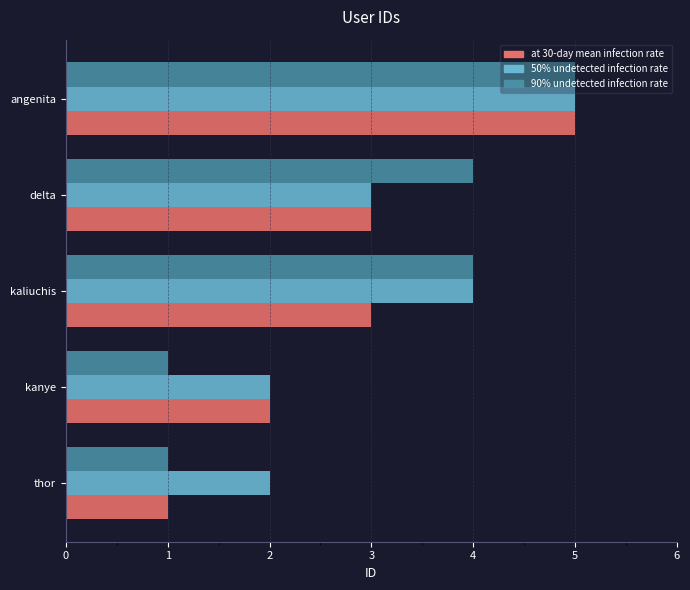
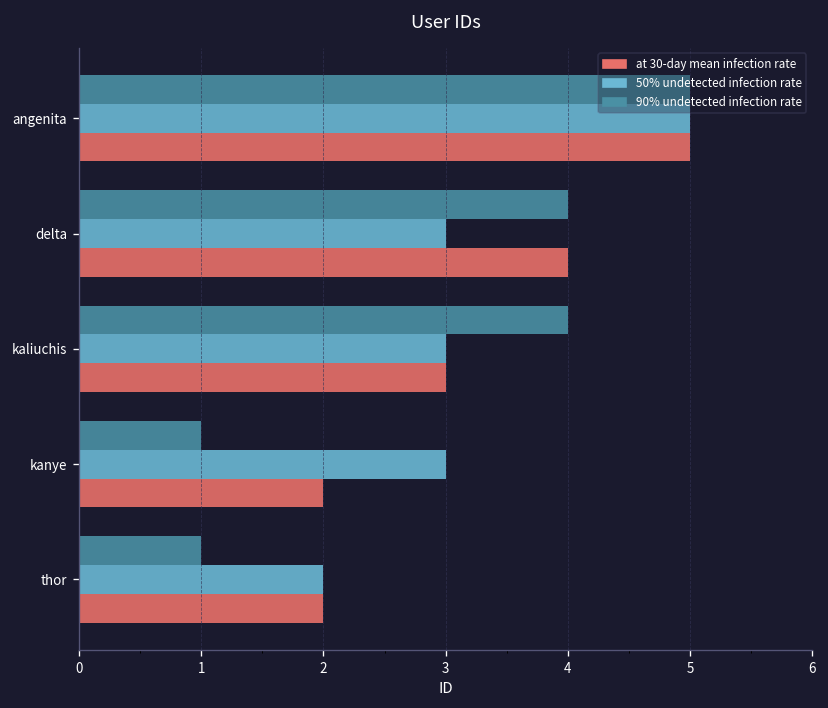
  {
    "at 30-day mean infection rate": {
      "angenita": 5,
-     "delta": 3,
+     "delta": 4,
      "kaliuchis": 3,
      "kanye": 2,
-     "thor": 1
+     "thor": 2
    },
    "50% undetected infection rate": {
      "angenita": 5,
      "delta": 3,
-     "kaliuchis": 4,
-     "kanye": 2,
+     "kaliuchis": 3,
+     "kanye": 3,
      "thor": 2
    },
    "90% undetected infection rate": {
      "delta": 4,
      "kaliuchis": 4,
      "kanye": 1,
      "thor": 1
    }
  }
